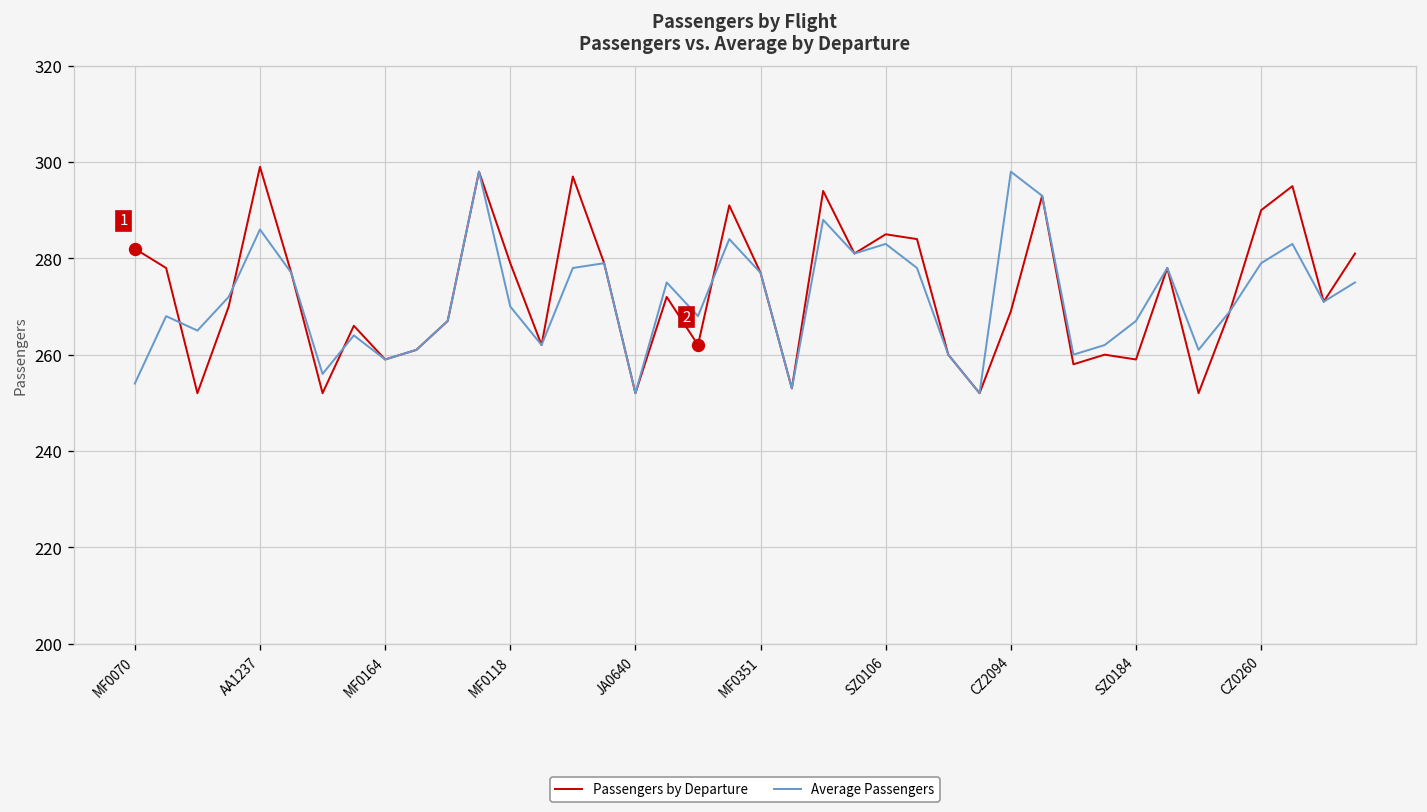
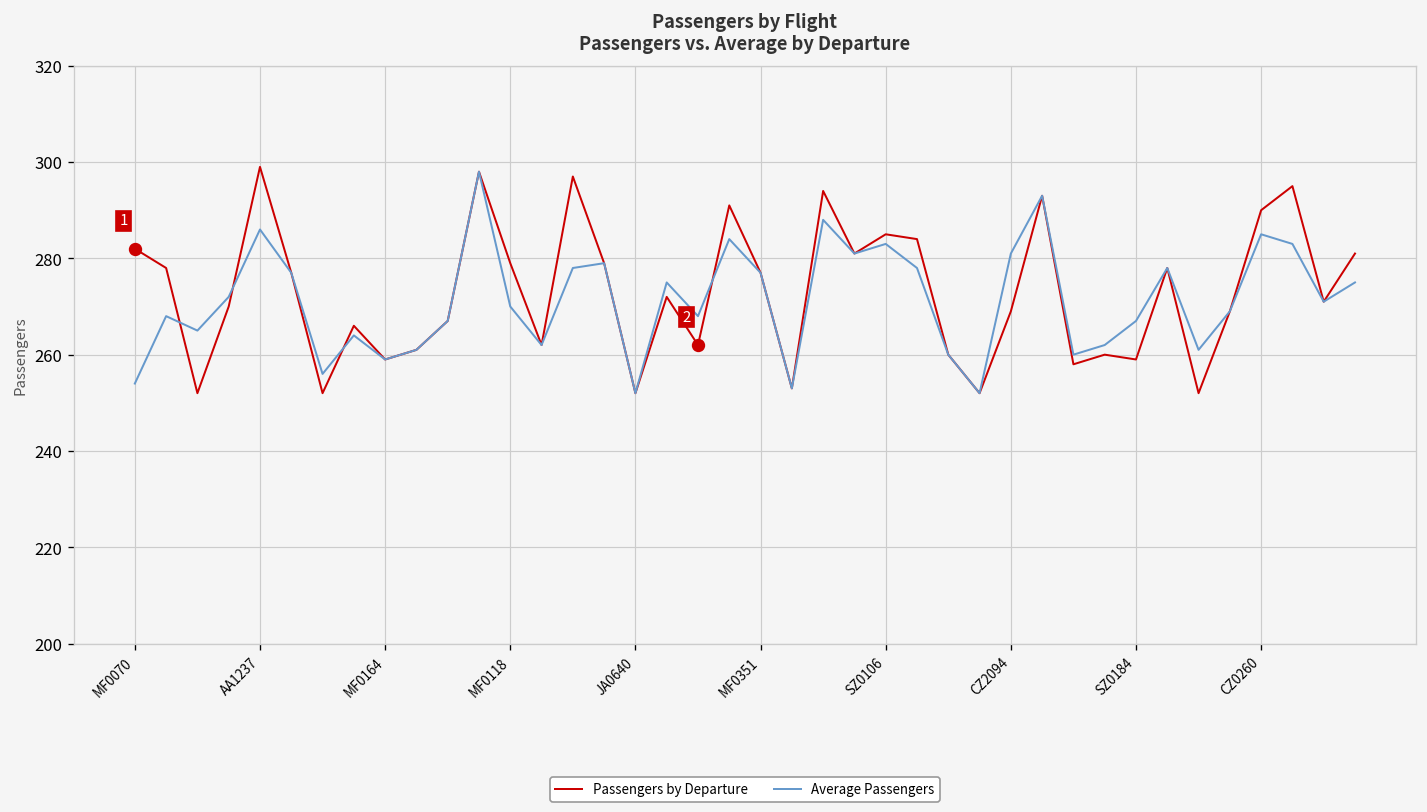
  {
    "Average Passengers": {
      "MF0070": 254,
      "AA1237": 286,
      "MF0118": 270,
      "SZ0106": 283,
-     "CZ2094": 298,
+     "CZ2094": 281,
      "SZ0184": 267,
-     "CZ0260": 279
+     "CZ0260": 285
    }
  }
